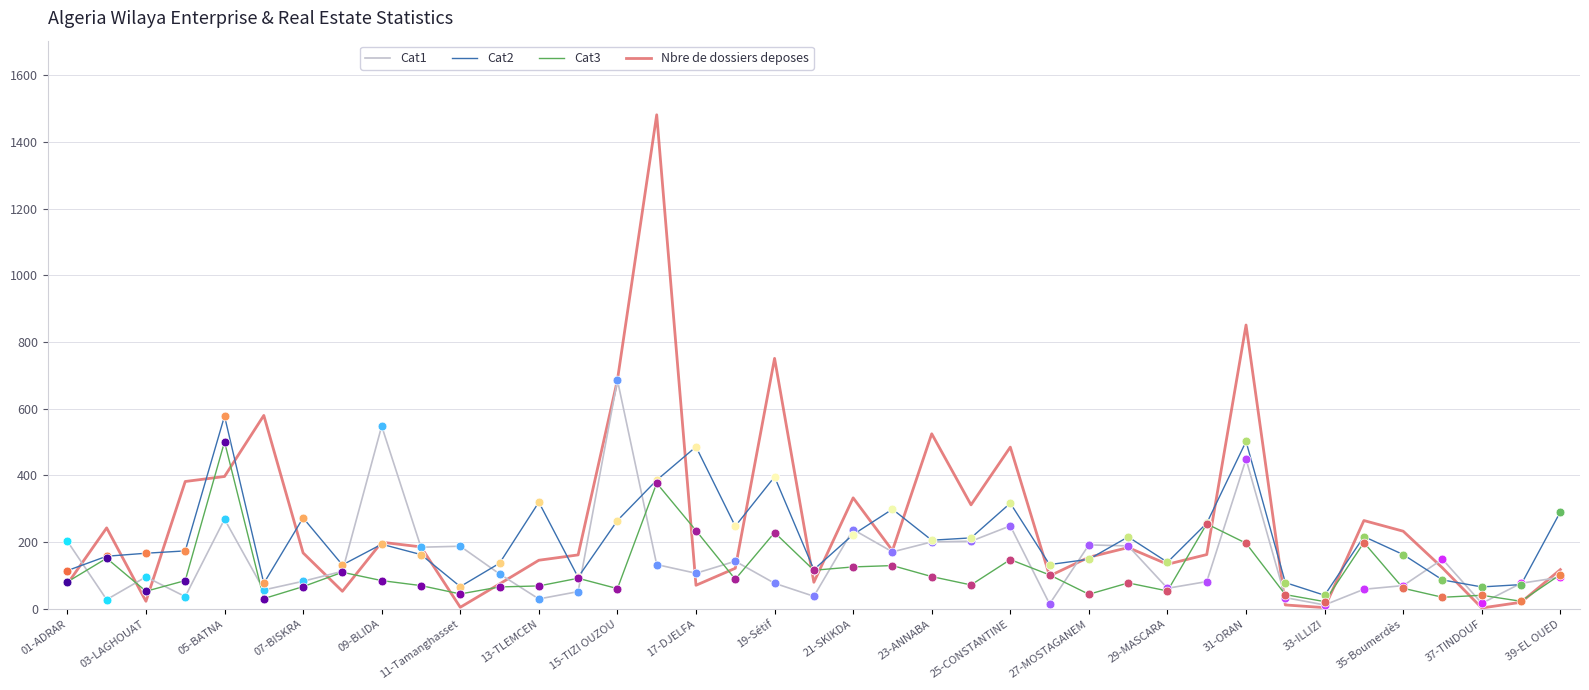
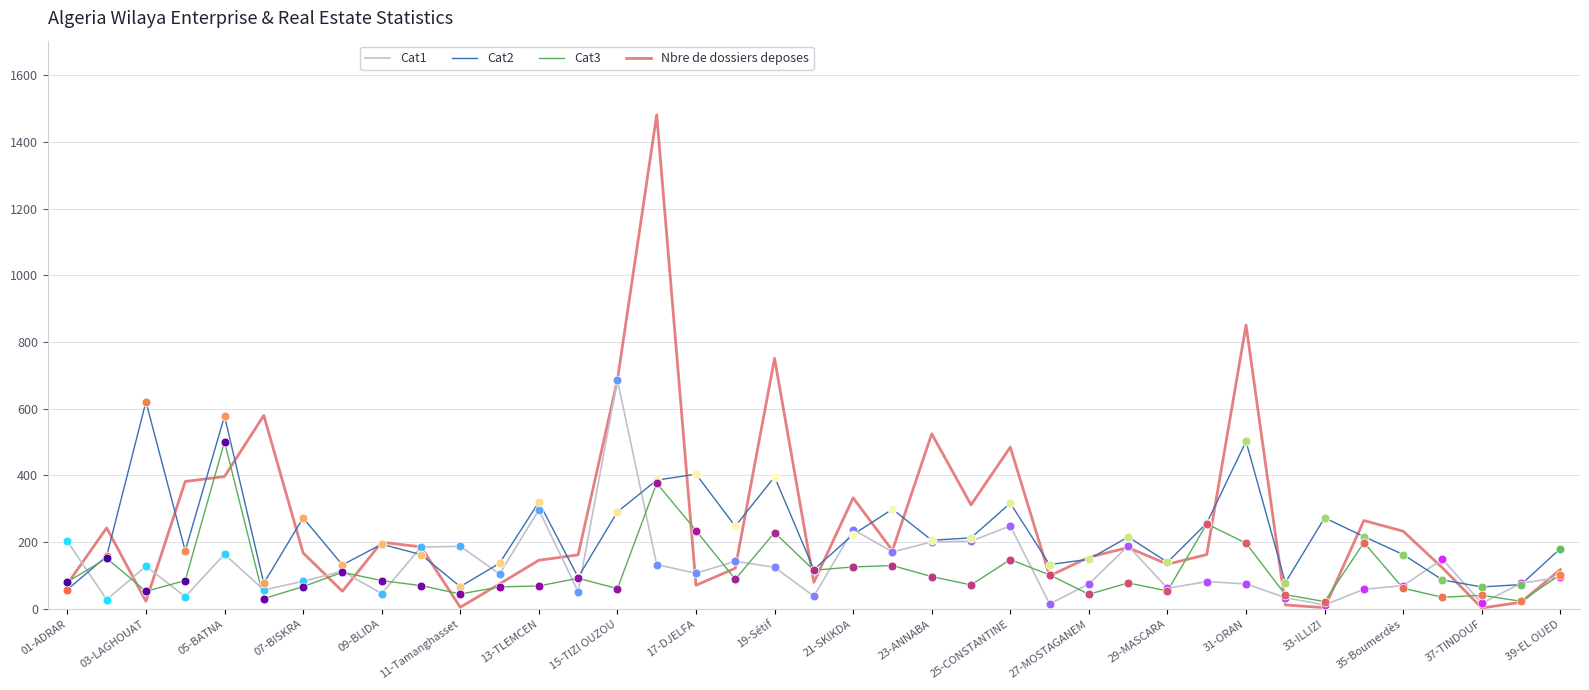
  {
    "Cat1": {
-     "03-LAGHOUAT": 100,
-     "05-BATNA": 270,
-     "09-BLIDA": 550,
-     "13-TLEMCEN": 30,
-     "19-Sétif": 80,
-     "27-MOSTAGANEM": 190,
-     "31-ORAN": 450
+     "03-LAGHOUAT": 130,
+     "05-BATNA": 160,
+     "09-BLIDA": 50,
+     "13-TLEMCEN": 300,
+     "19-Sétif": 130,
+     "27-MOSTAGANEM": 80,
+     "31-ORAN": 80
    },
    "Cat2": {
-     "01-ADRAR": 120,
-     "03-LAGHOUAT": 170,
-     "15-TIZI OUZOU": 270,
-     "17-DJELFA": 490,
-     "33-ILLIZI": 40,
-     "39-EL OUED": 290
+     "01-ADRAR": 60,
+     "03-LAGHOUAT": 620,
+     "15-TIZI OUZOU": 290,
+     "17-DJELFA": 400,
+     "33-ILLIZI": 270,
+     "39-EL OUED": 180
    }
  }
